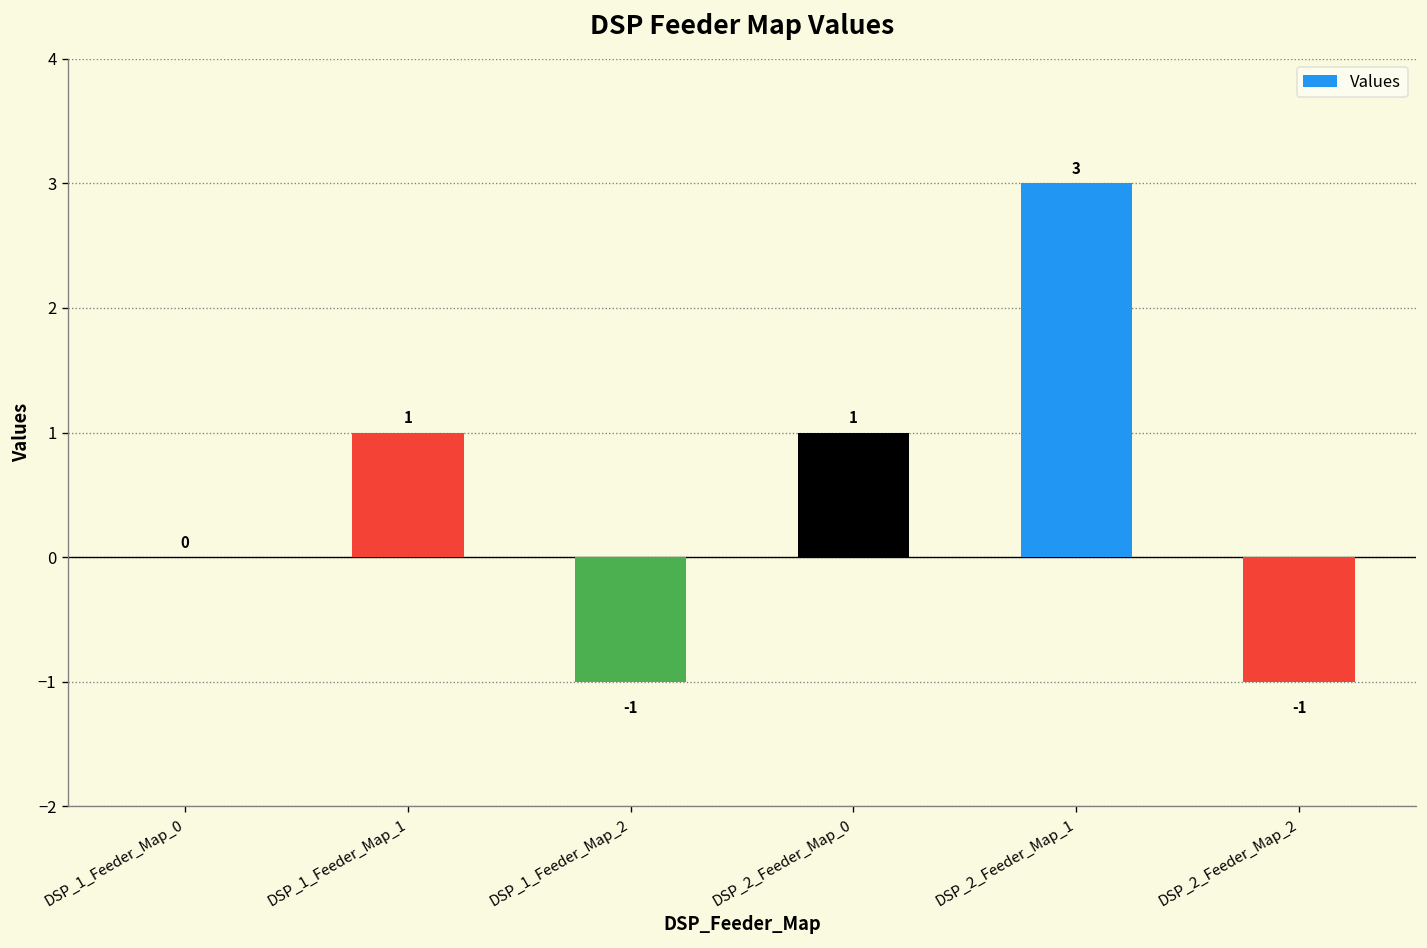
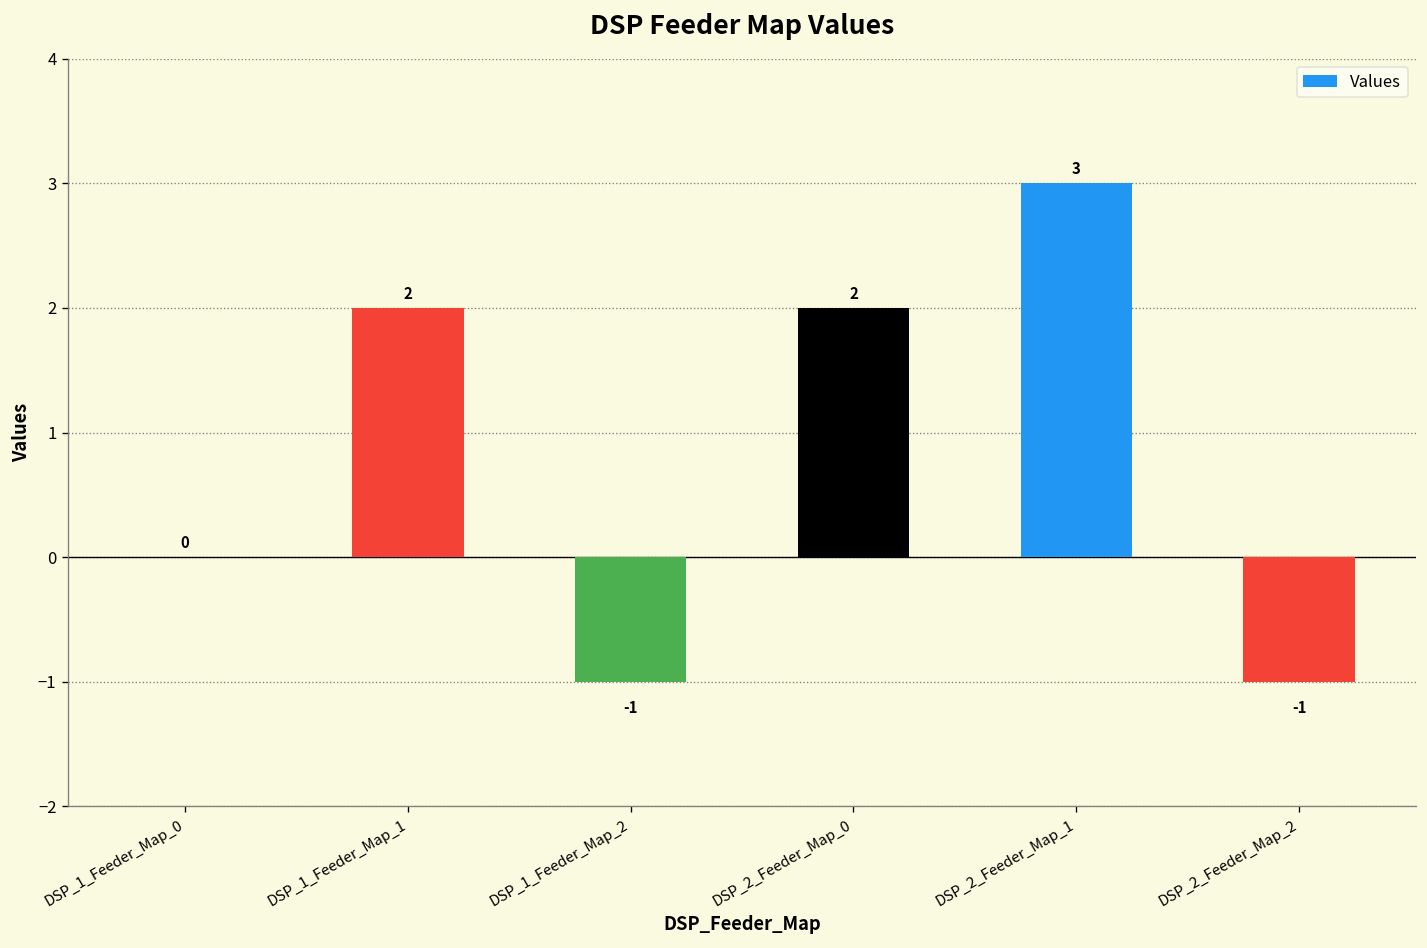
  {
    "DSP_1_Feeder_Map_0": 0,
-   "DSP_1_Feeder_Map_1": 1,
+   "DSP_1_Feeder_Map_1": 2,
    "DSP_1_Feeder_Map_2": -1,
-   "DSP_2_Feeder_Map_0": 1,
+   "DSP_2_Feeder_Map_0": 2,
    "DSP_2_Feeder_Map_1": 3,
    "DSP_2_Feeder_Map_2": -1
  }
